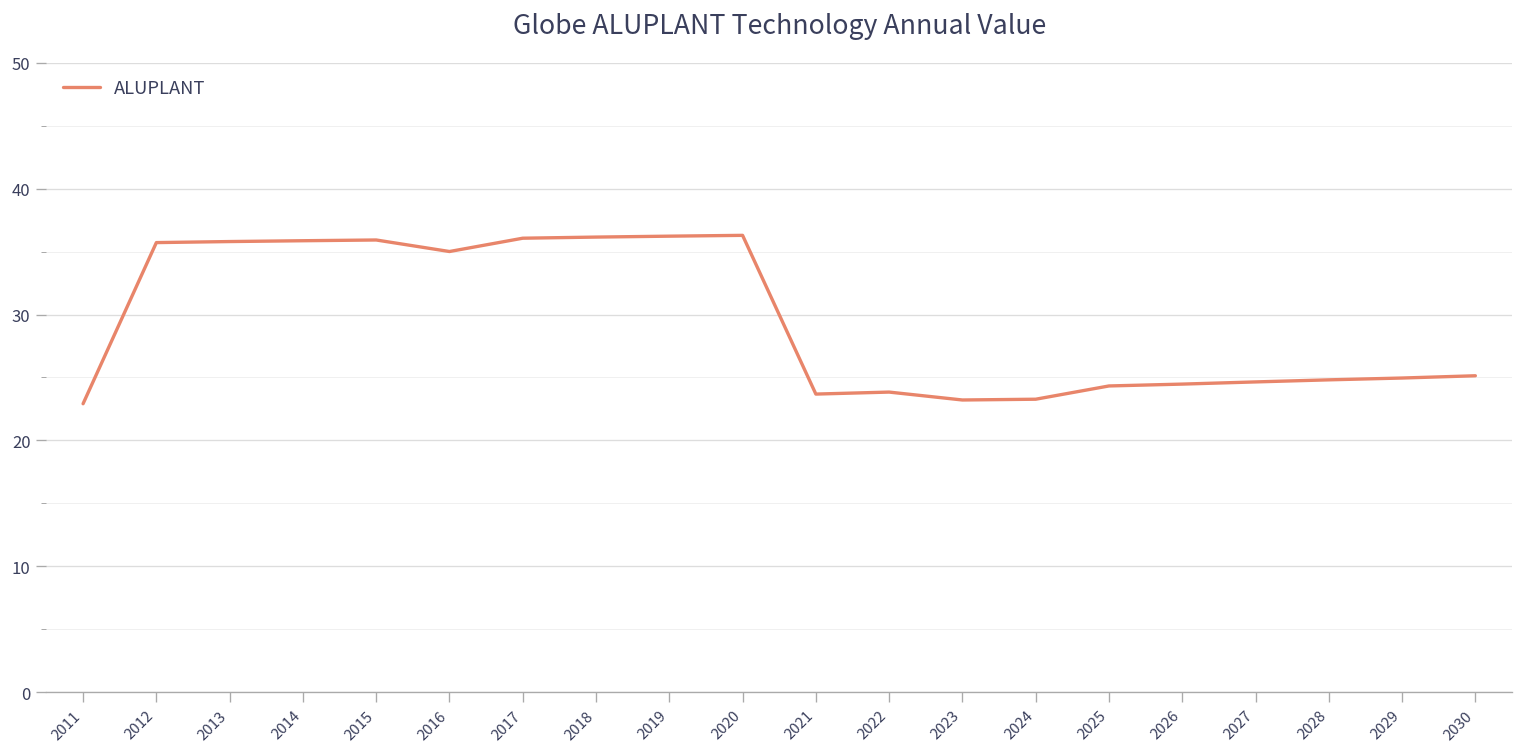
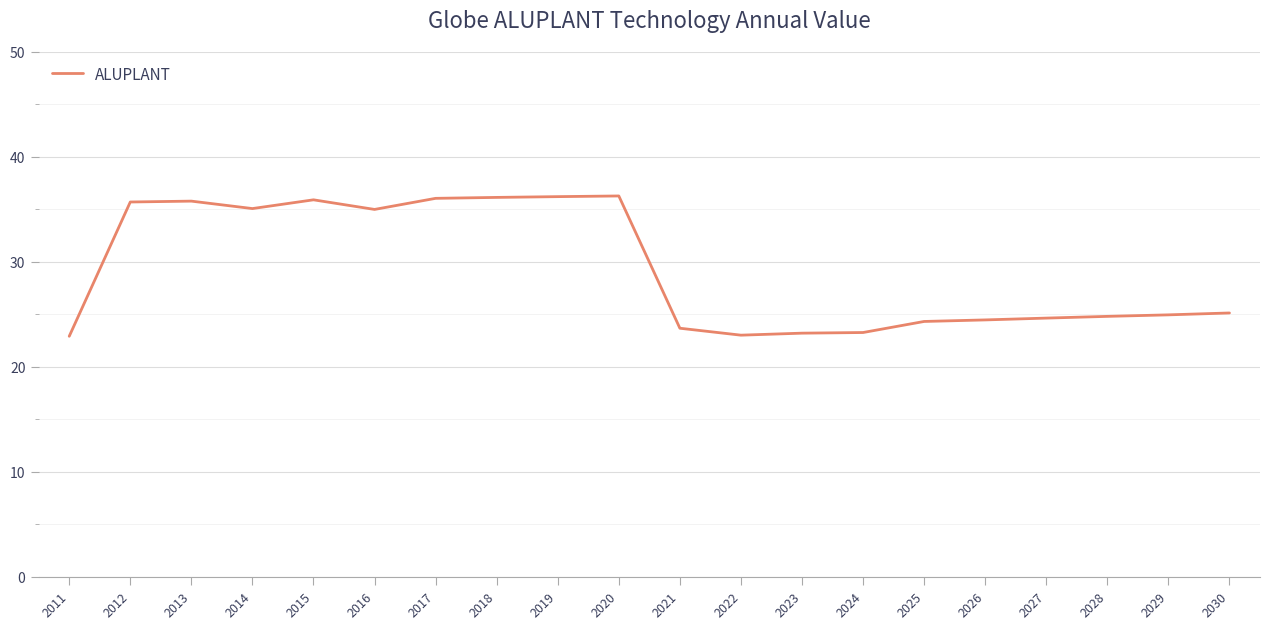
  {
    "2011": 22.9,
    "2012": 35.7,
    "2013": 35.8,
-   "2014": 35.9,
+   "2014": 35.1,
    "2015": 35.9,
    "2016": 35.0,
    "2017": 36.1,
    "2018": 36.1,
    "2019": 36.2,
    "2020": 36.3,
    "2021": 23.7,
-   "2022": 23.8,
+   "2022": 23.0,
    "2023": 23.2,
    "2024": 23.3,
    "2025": 24.3,
    "2026": 24.5,
    "2027": 24.6,
    "2028": 24.8,
    "2029": 25.0,
    "2030": 25.1
  }
